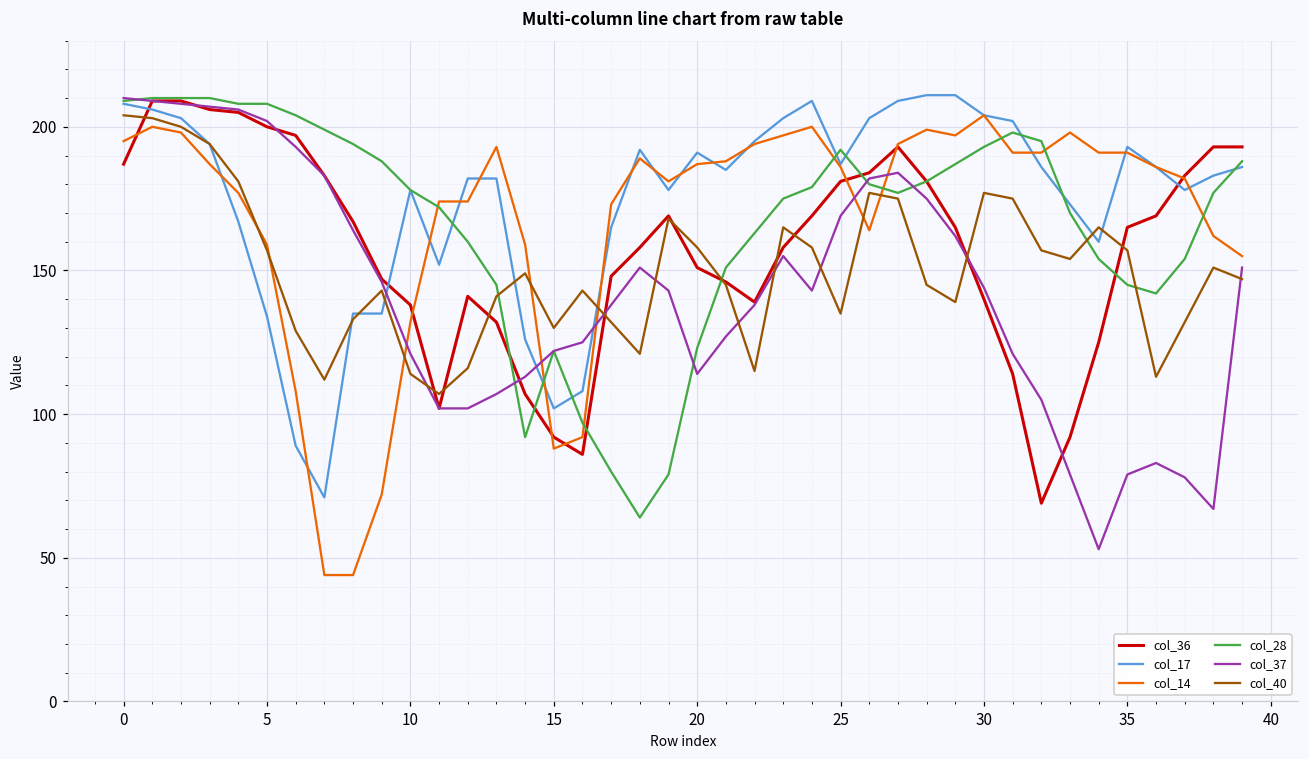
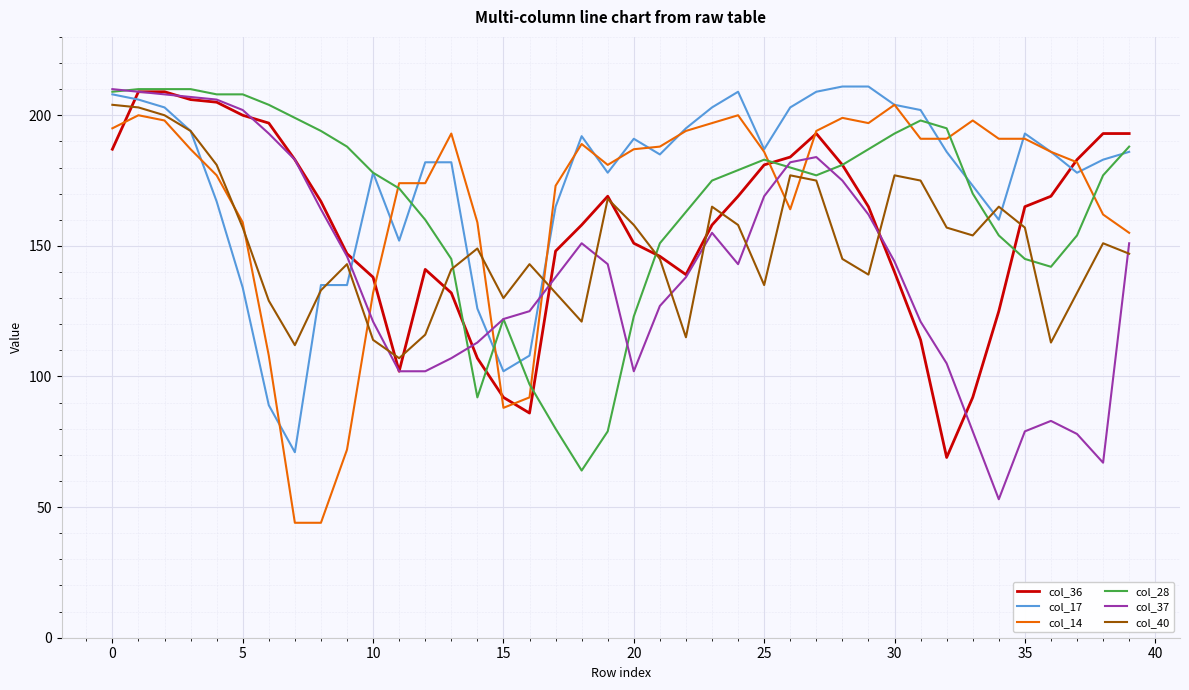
  {
    "col_36": {
      "0": 187,
      "5": 200,
      "10": 138,
      "15": 92,
      "20": 151,
      "25": 181,
      "30": 140,
      "35": 165
    },
    "col_17": {
      "0": 208,
      "5": 134,
      "15": 102,
      "20": 191,
      "25": 187,
      "35": 193
    },
    "col_14": {
      "0": 195,
      "5": 159,
      "10": 132,
      "15": 88,
      "20": 187,
      "25": 186,
      "35": 191
    },
    "col_28": {
      "0": 209,
      "5": 208,
      "20": 123,
-     "25": 192,
+     "25": 183,
      "30": 193,
      "35": 145
    },
    "col_37": {
      "0": 210,
      "5": 202,
      "10": 121,
-     "20": 114,
+     "20": 102,
      "25": 169,
      "30": 144,
      "35": 79
    },
    "col_40": {
      "0": 204,
      "5": 157,
      "10": 114,
      "15": 130,
      "20": 158,
      "25": 135,
      "30": 177,
      "35": 157
    }
  }
